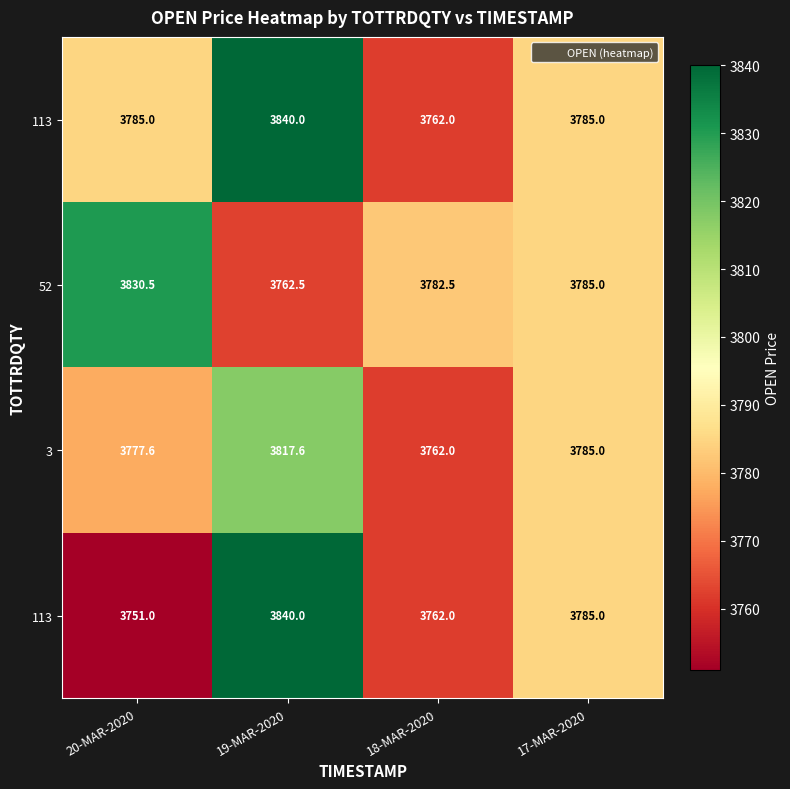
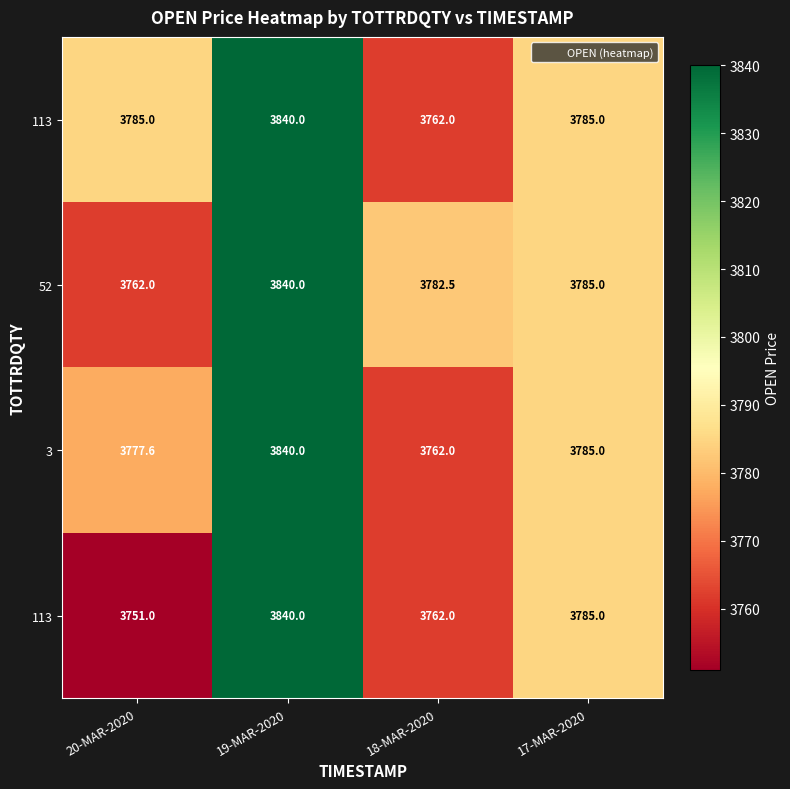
  {
    "52": {
-     "20-MAR-2020": 3830.5,
-     "19-MAR-2020": 3762.5,
+     "20-MAR-2020": 3762.0,
+     "19-MAR-2020": 3840.0,
      "18-MAR-2020": 3782.5,
      "17-MAR-2020": 3785.0
    },
    "3": {
      "20-MAR-2020": 3777.6,
-     "19-MAR-2020": 3817.6,
+     "19-MAR-2020": 3840.0,
      "18-MAR-2020": 3762.0,
      "17-MAR-2020": 3785.0
    }
  }
